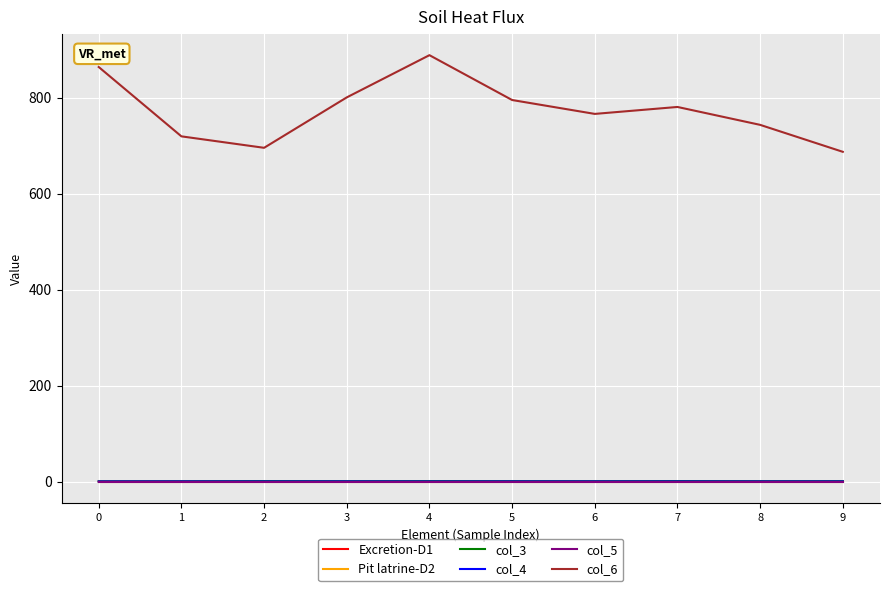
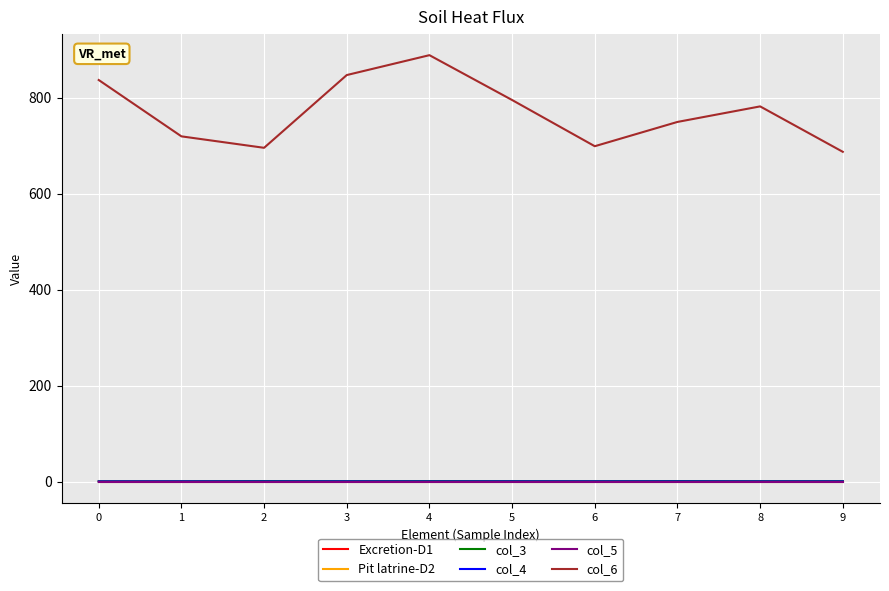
  {
    "col_6": {
-     "0": 860,
+     "0": 840,
      "1": 720,
      "2": 700,
-     "3": 800,
+     "3": 850,
      "4": 890,
      "5": 790,
-     "6": 770,
-     "7": 780,
-     "8": 740,
+     "6": 700,
+     "7": 750,
+     "8": 780,
      "9": 690
    }
  }
